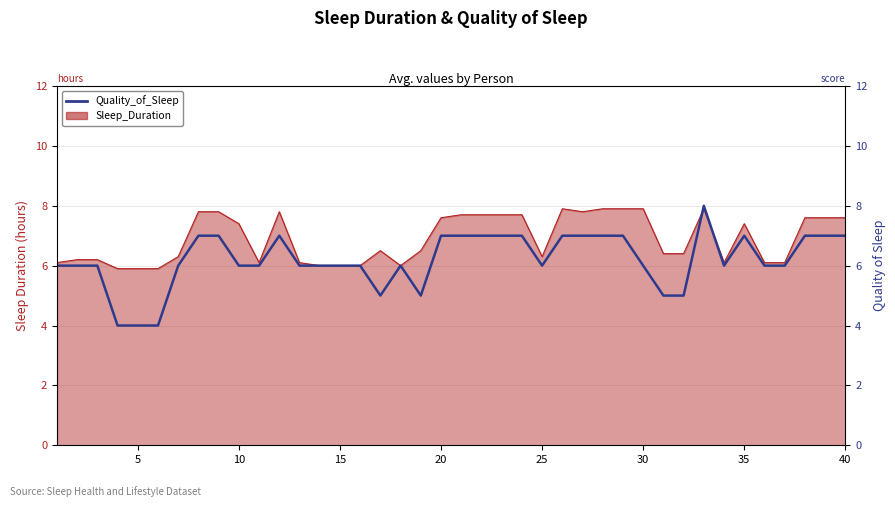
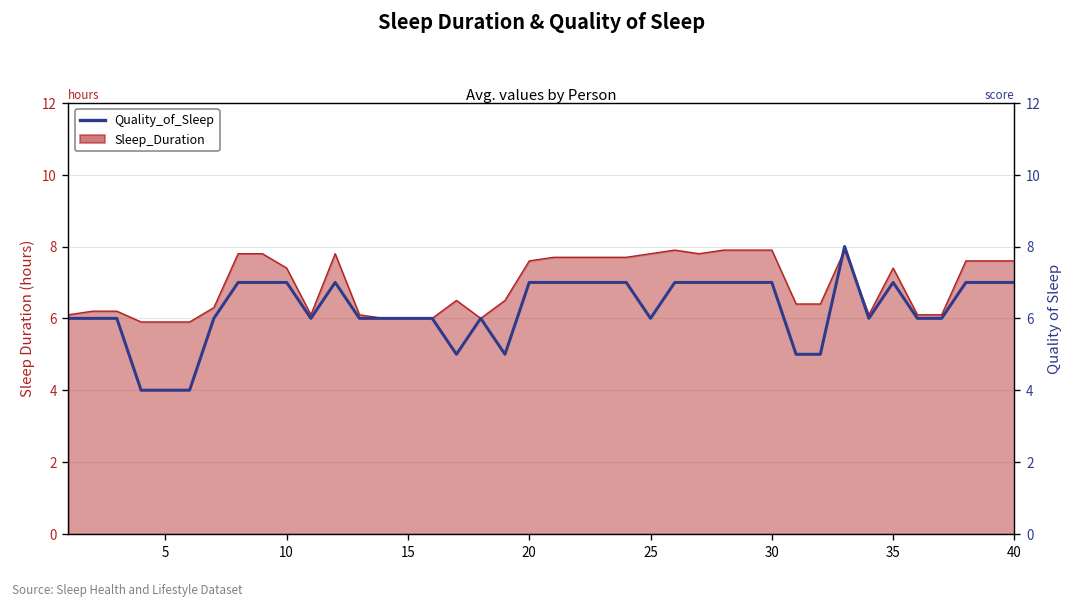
  {
    "Sleep_Duration": {
      "5": 5.9,
      "10": 7.4,
      "15": 6.0,
      "20": 7.6,
-     "25": 6.3,
+     "25": 7.8,
      "30": 7.9,
      "35": 7.4,
      "40": 7.6
    },
    "Quality_of_Sleep": {
      "5": 4,
-     "10": 6,
+     "10": 7,
      "15": 6,
      "20": 7,
      "25": 6,
-     "30": 6,
+     "30": 7,
      "35": 7,
      "40": 7
    }
  }
